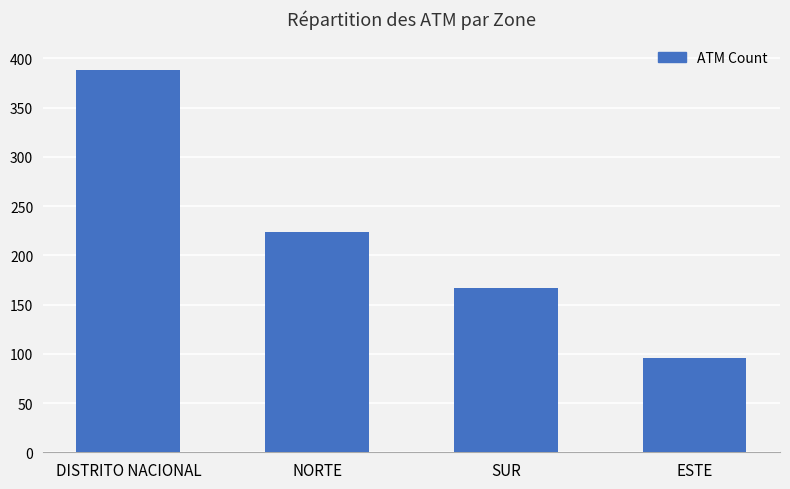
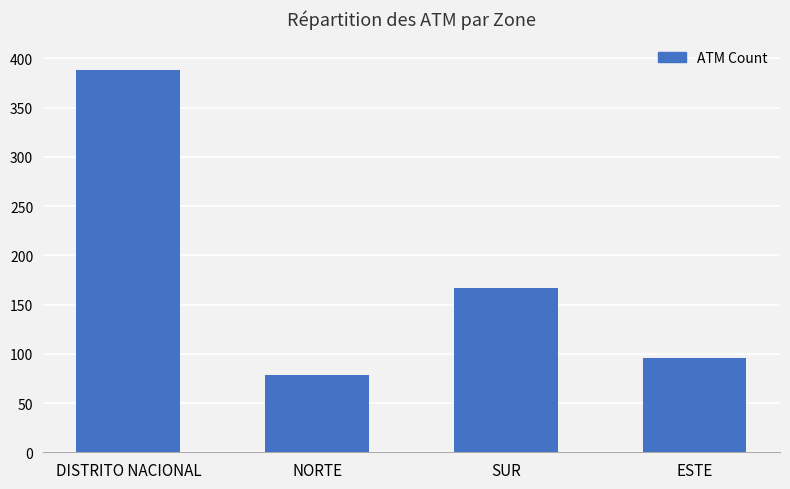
  {
    "DISTRITO NACIONAL": 390,
-   "NORTE": 220,
+   "NORTE": 80,
    "SUR": 170,
    "ESTE": 100
  }
